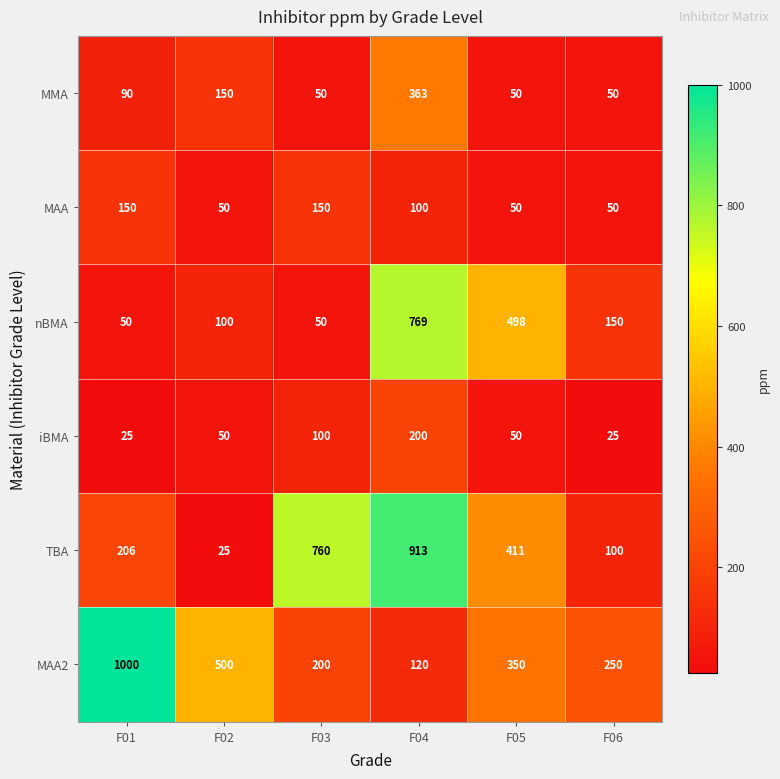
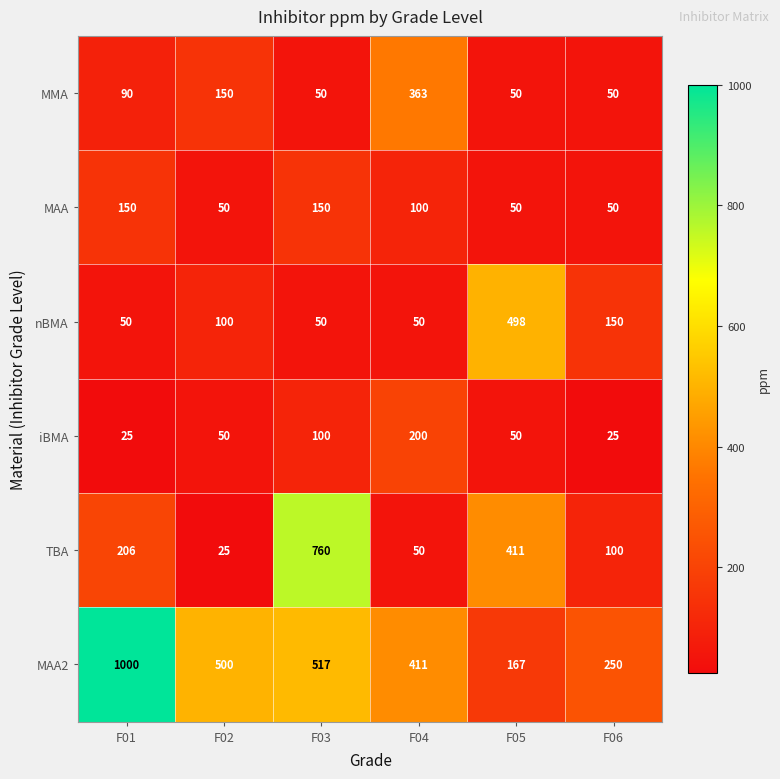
  {
    "MMA": {
      "F01": 90,
      "F02": 150,
      "F03": 50,
      "F04": 363,
      "F05": 50,
      "F06": 50
    },
    "MAA": {
      "F01": 150,
      "F02": 50,
      "F03": 150,
      "F04": 100,
      "F05": 50,
      "F06": 50
    },
    "nBMA": {
      "F01": 50,
      "F02": 100,
      "F03": 50,
-     "F04": 769,
+     "F04": 50,
      "F05": 498,
      "F06": 150
    },
    "iBMA": {
      "F01": 25,
      "F02": 50,
      "F03": 100,
      "F04": 200,
      "F05": 50,
      "F06": 25
    },
    "TBA": {
      "F01": 206,
      "F02": 25,
      "F03": 760,
-     "F04": 913,
+     "F04": 50,
      "F05": 411,
      "F06": 100
    },
    "MAA2": {
      "F01": 1000,
      "F02": 500,
-     "F03": 200,
-     "F04": 120,
-     "F05": 350,
+     "F03": 517,
+     "F04": 411,
+     "F05": 167,
      "F06": 250
    }
  }
